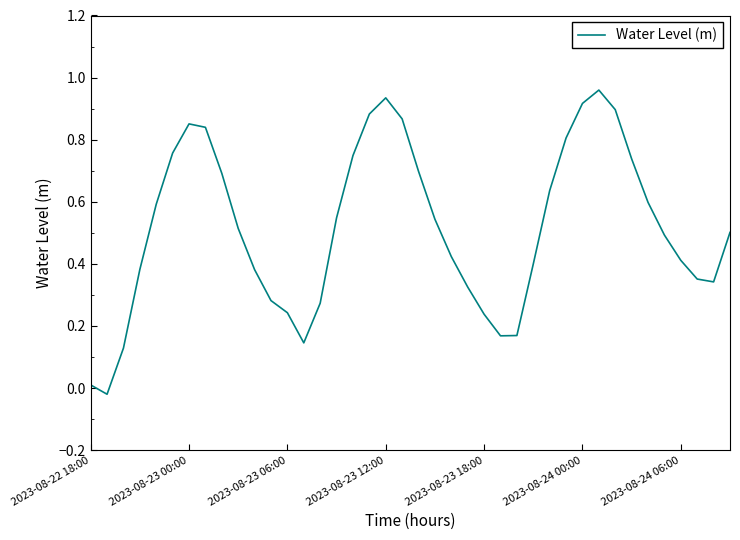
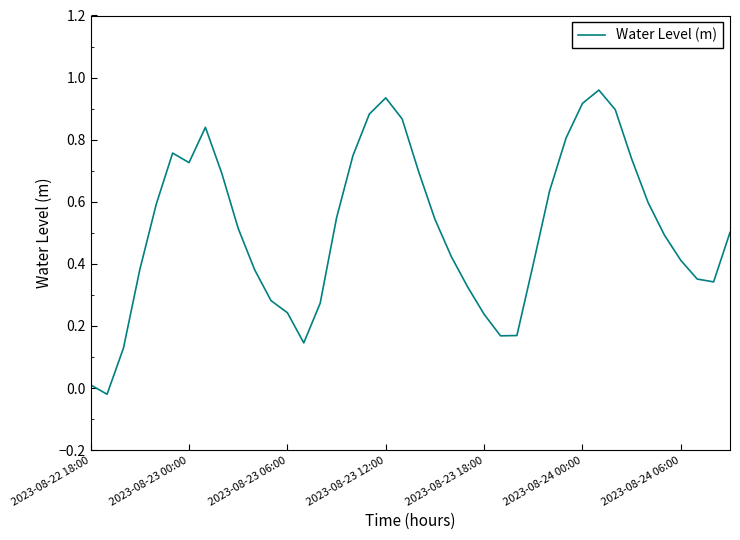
  {
    "2023-08-22 18:00": 0.01,
-   "2023-08-23 00:00": 0.85,
+   "2023-08-23 00:00": 0.73,
    "2023-08-23 06:00": 0.24,
    "2023-08-23 12:00": 0.93,
    "2023-08-23 18:00": 0.24,
    "2023-08-24 00:00": 0.92,
    "2023-08-24 06:00": 0.41
  }
